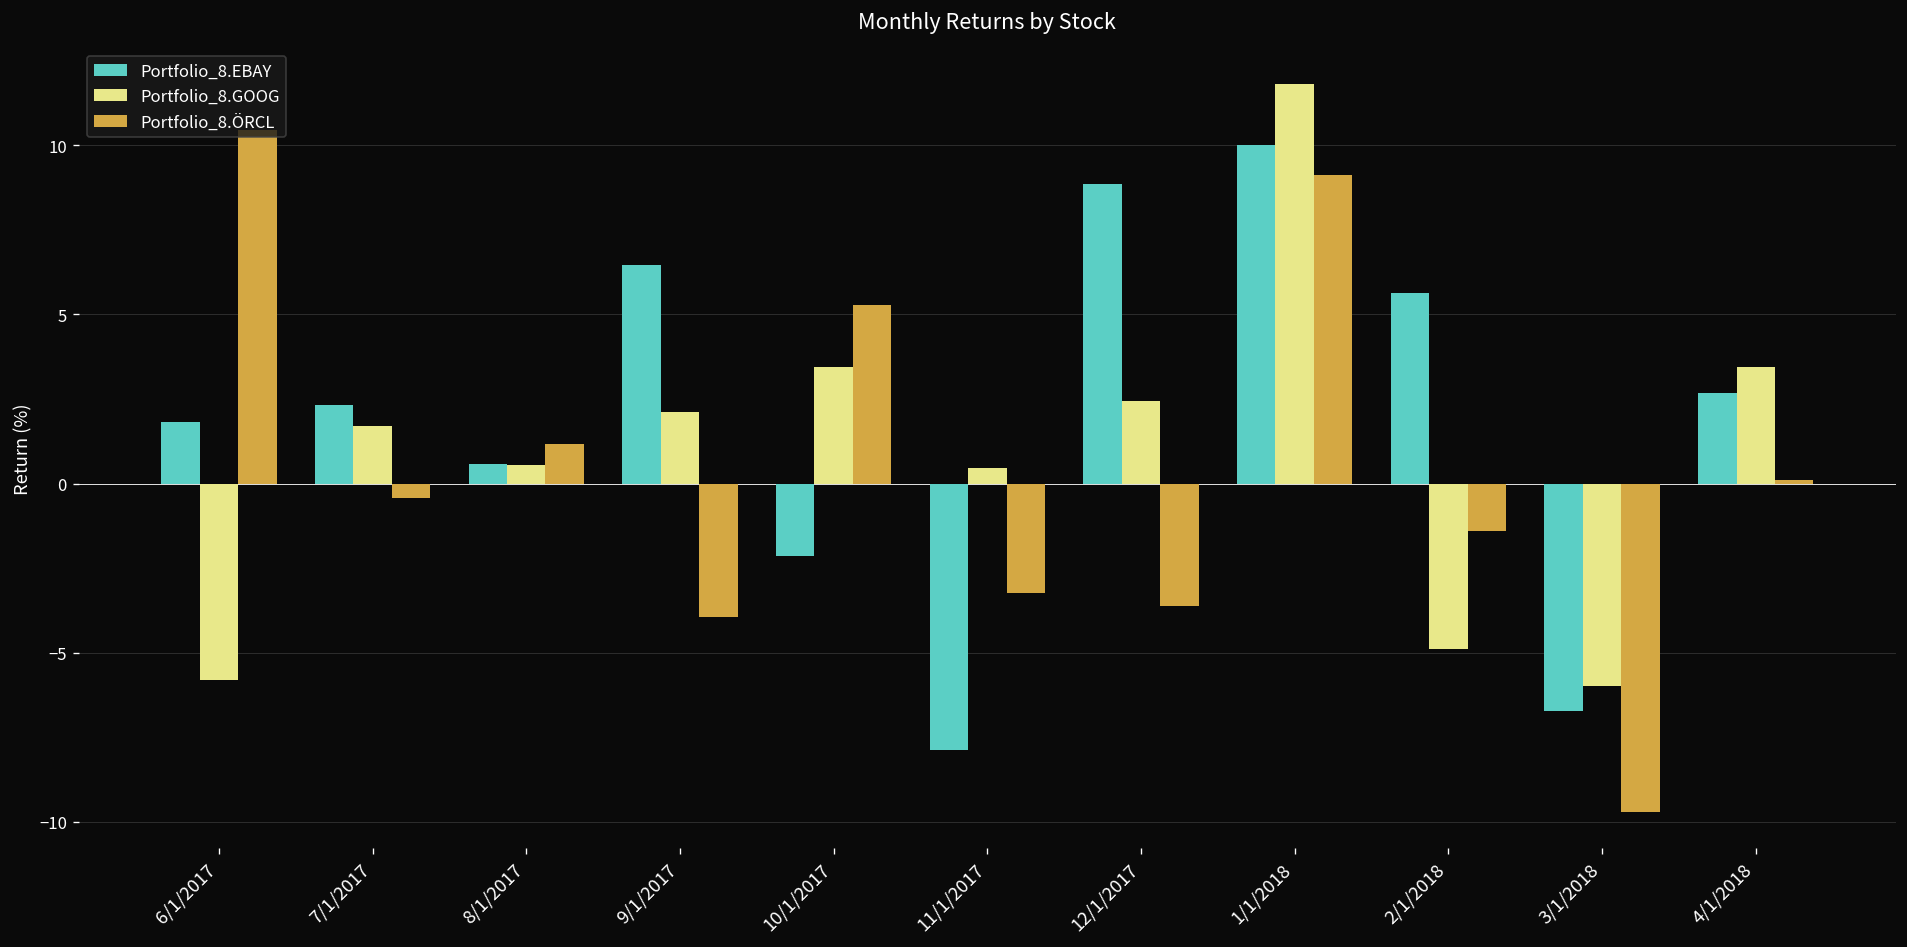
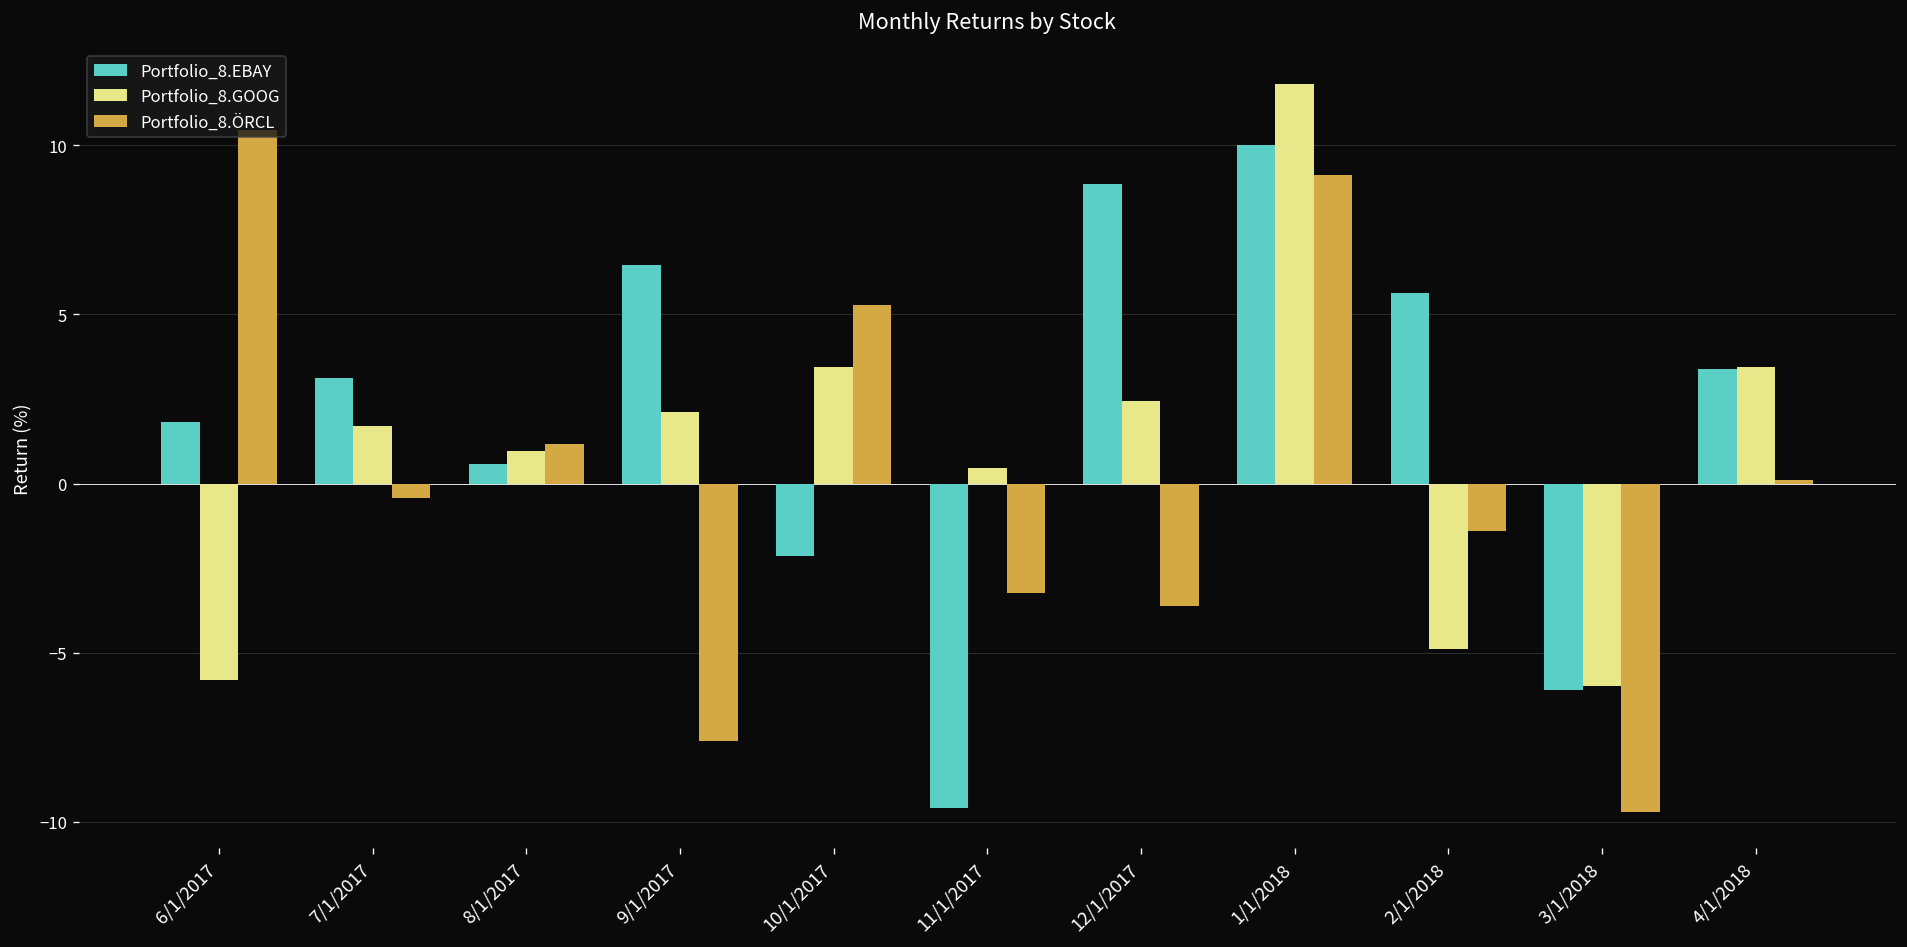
  {
    "Portfolio_8.EBAY": {
      "6/1/2017": 1.8,
-     "7/1/2017": 2.3,
+     "7/1/2017": 3.1,
      "8/1/2017": 0.6,
      "9/1/2017": 6.4,
      "10/1/2017": -2.1,
-     "11/1/2017": -7.9,
+     "11/1/2017": -9.6,
      "12/1/2017": 8.9,
      "1/1/2018": 10.0,
      "2/1/2018": 5.6,
-     "3/1/2018": -6.7,
-     "4/1/2018": 2.7
+     "3/1/2018": -6.1,
+     "4/1/2018": 3.4
    },
    "Portfolio_8.GOOG": {
      "6/1/2017": -5.8,
      "7/1/2017": 1.7,
-     "8/1/2017": 0.5,
+     "8/1/2017": 0.9,
      "9/1/2017": 2.1,
      "10/1/2017": 3.5,
      "11/1/2017": 0.5,
      "12/1/2017": 2.4,
      "1/1/2018": 11.8,
      "2/1/2018": -4.9,
      "3/1/2018": -6.0,
      "4/1/2018": 3.5
    },
    "Portfolio_8.ÖRCL": {
      "7/1/2017": -0.4,
      "8/1/2017": 1.2,
-     "9/1/2017": -3.9,
+     "9/1/2017": -7.6,
      "10/1/2017": 5.3,
      "11/1/2017": -3.2,
      "12/1/2017": -3.6,
      "1/1/2018": 9.1,
      "2/1/2018": -1.4,
      "3/1/2018": -9.7,
      "4/1/2018": 0.1
    }
  }
